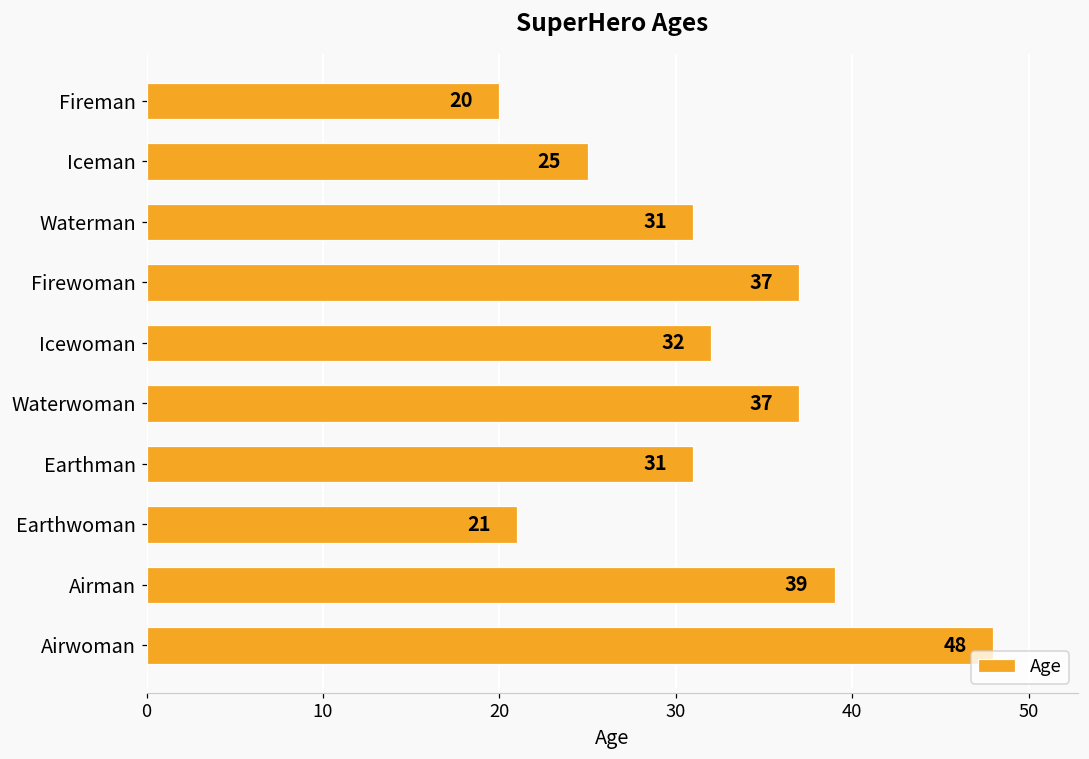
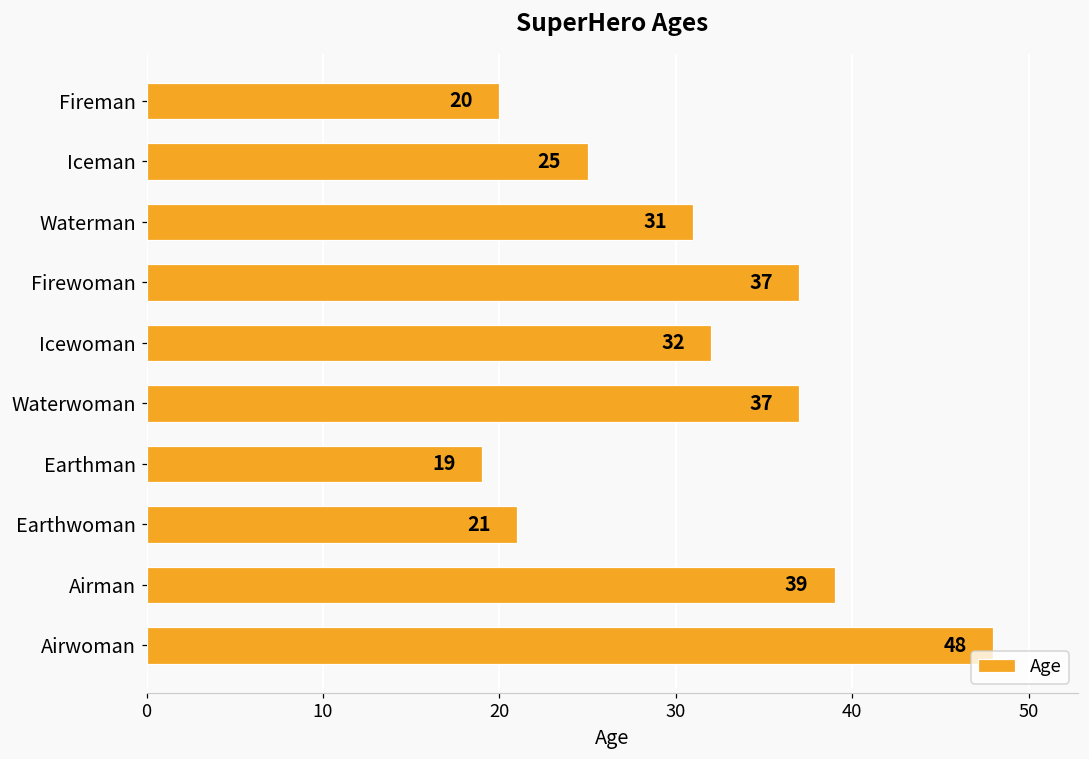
  {
    "Fireman": 20,
    "Iceman": 25,
    "Waterman": 31,
    "Firewoman": 37,
    "Icewoman": 32,
    "Waterwoman": 37,
-   "Earthman": 31,
+   "Earthman": 19,
    "Earthwoman": 21,
    "Airman": 39,
    "Airwoman": 48
  }
